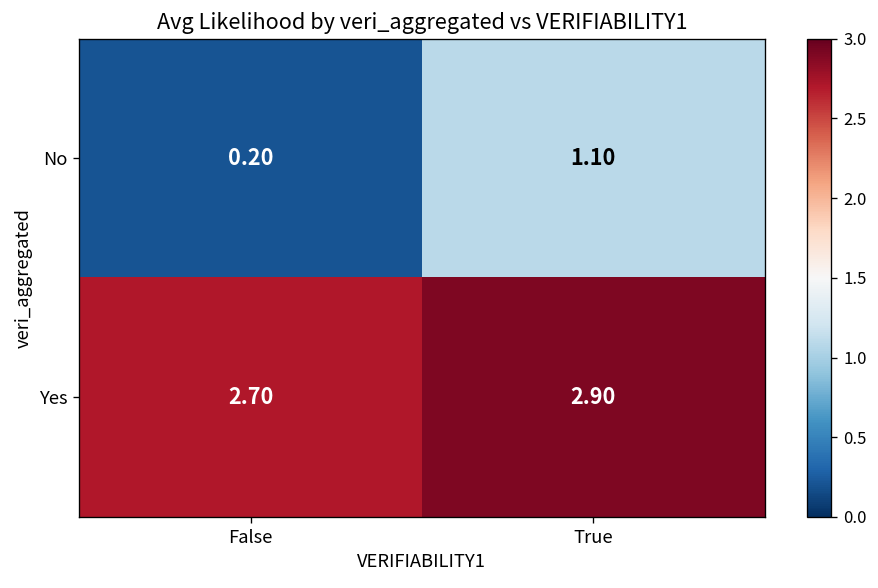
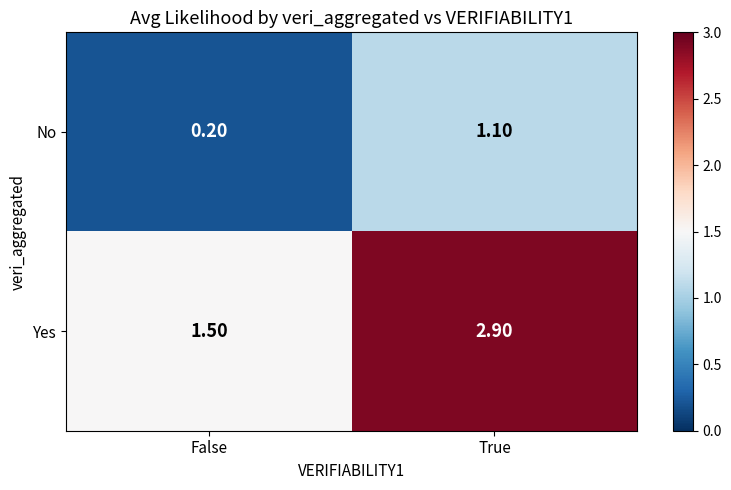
  {
    "No": {
      "False": 0.20,
      "True": 1.10
    },
    "Yes": {
-     "False": 2.70,
+     "False": 1.50,
      "True": 2.90
    }
  }
